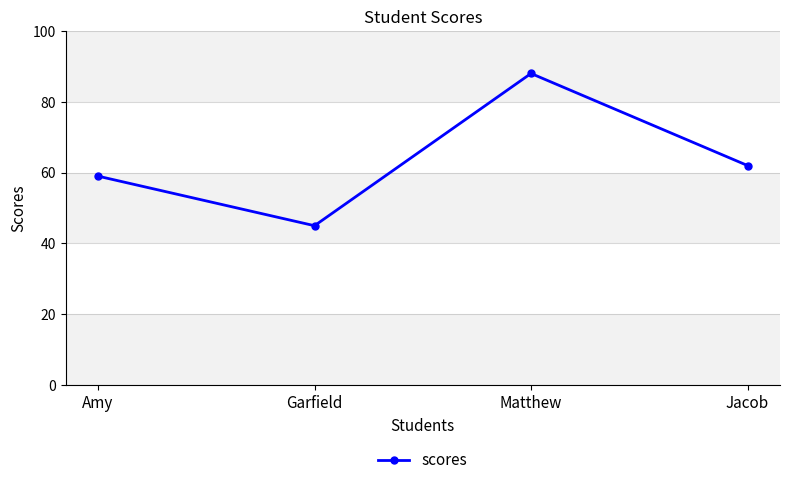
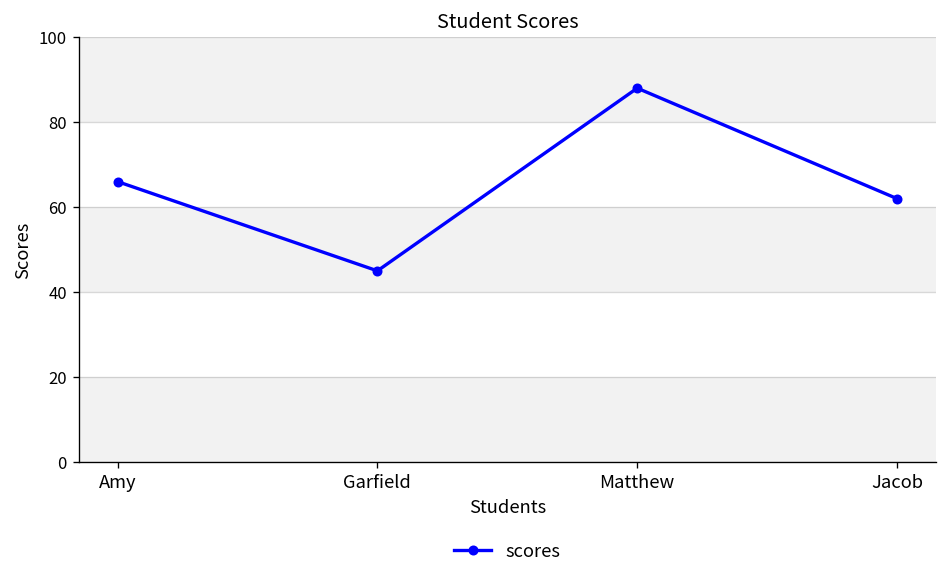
  {
-   "Amy": 59,
+   "Amy": 66,
    "Garfield": 45,
    "Matthew": 88,
    "Jacob": 62
  }
